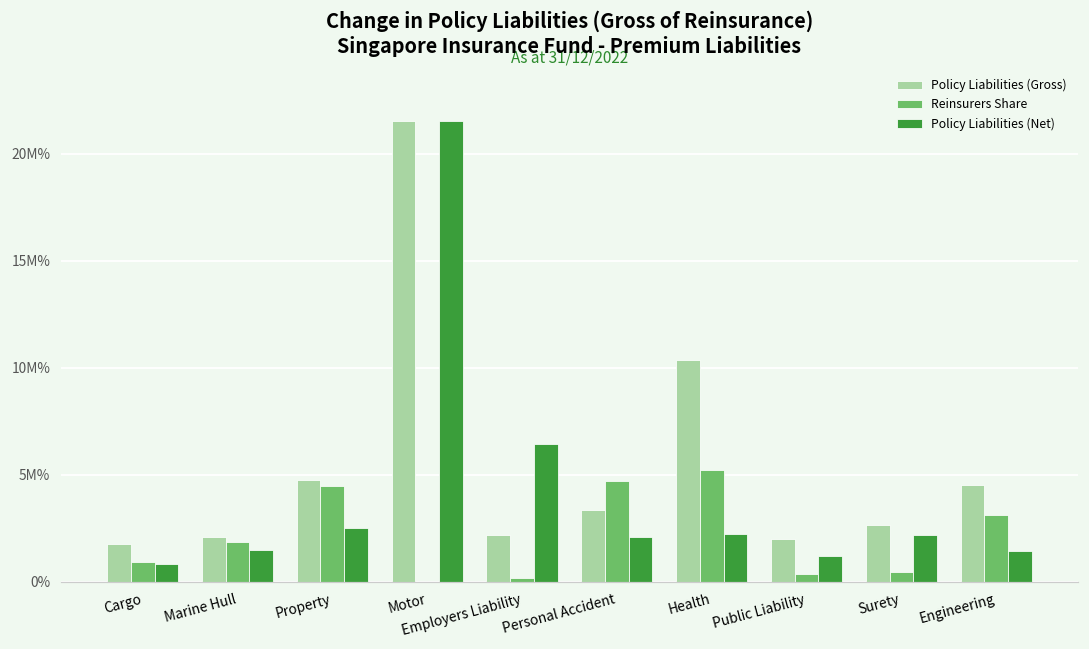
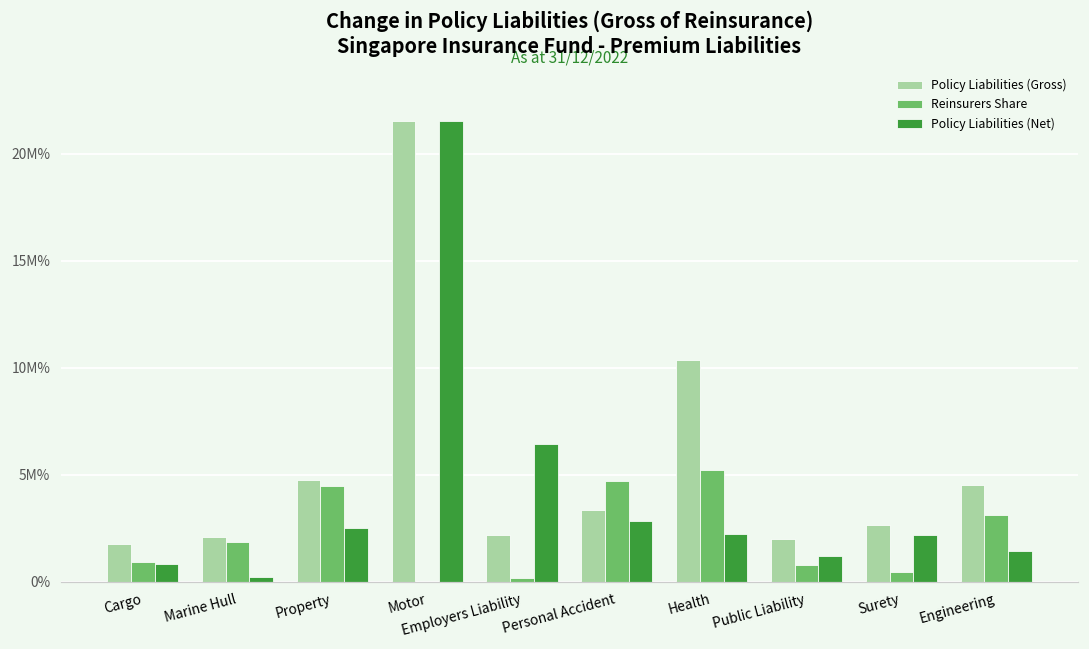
  {
    "Policy Liabilities (Gross)": {
      "Cargo": "1.8M%",
      "Marine Hull": "2.1M%",
      "Property": "4.8M%",
      "Motor": "21.5M%",
      "Employers Liability": "2.2M%",
      "Personal Accident": "3.4M%",
      "Health": "10.4M%",
      "Public Liability": "2.0M%",
      "Surety": "2.7M%",
      "Engineering": "4.5M%"
    },
    "Reinsurers Share": {
      "Cargo": "0.9M%",
      "Marine Hull": "1.8M%",
      "Property": "4.5M%",
      "Motor": "0.0M%",
      "Employers Liability": "0.2M%",
      "Personal Accident": "4.7M%",
      "Health": "5.2M%",
-     "Public Liability": "0.4M%",
+     "Public Liability": "0.8M%",
      "Surety": "0.5M%",
      "Engineering": "3.1M%"
    },
    "Policy Liabilities (Net)": {
      "Cargo": "0.8M%",
-     "Marine Hull": "1.5M%",
+     "Marine Hull": "0.2M%",
      "Property": "2.5M%",
      "Motor": "21.5M%",
      "Employers Liability": "6.5M%",
-     "Personal Accident": "2.1M%",
+     "Personal Accident": "2.8M%",
      "Health": "2.2M%",
      "Public Liability": "1.2M%",
      "Surety": "2.2M%",
      "Engineering": "1.4M%"
    }
  }
